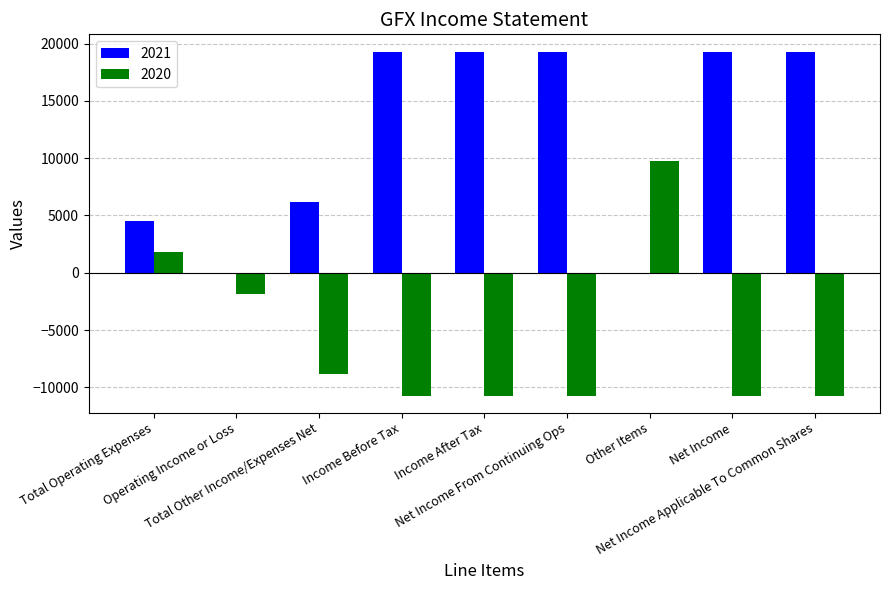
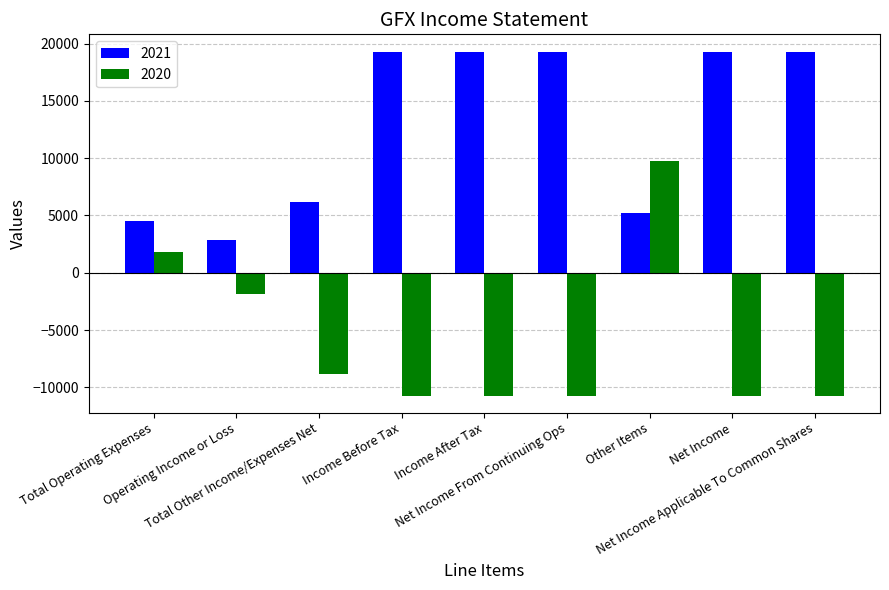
  {
    "2021": {
      "Total Operating Expenses": 4600,
-     "Operating Income or Loss": 0,
+     "Operating Income or Loss": 2900,
      "Total Other Income/Expenses Net": 6200,
      "Income Before Tax": 19300,
      "Income After Tax": 19300,
      "Net Income From Continuing Ops": 19300,
-     "Other Items": 0,
+     "Other Items": 5200,
      "Net Income": 19300,
      "Net Income Applicable To Common Shares": 19300
    },
    "2020": {
      "Total Operating Expenses": 1900,
      "Operating Income or Loss": -1900,
      "Total Other Income/Expenses Net": -8800,
      "Income Before Tax": -10700,
      "Income After Tax": -10700,
      "Net Income From Continuing Ops": -10700,
      "Other Items": 9800,
      "Net Income": -10700,
      "Net Income Applicable To Common Shares": -10700
    }
  }
